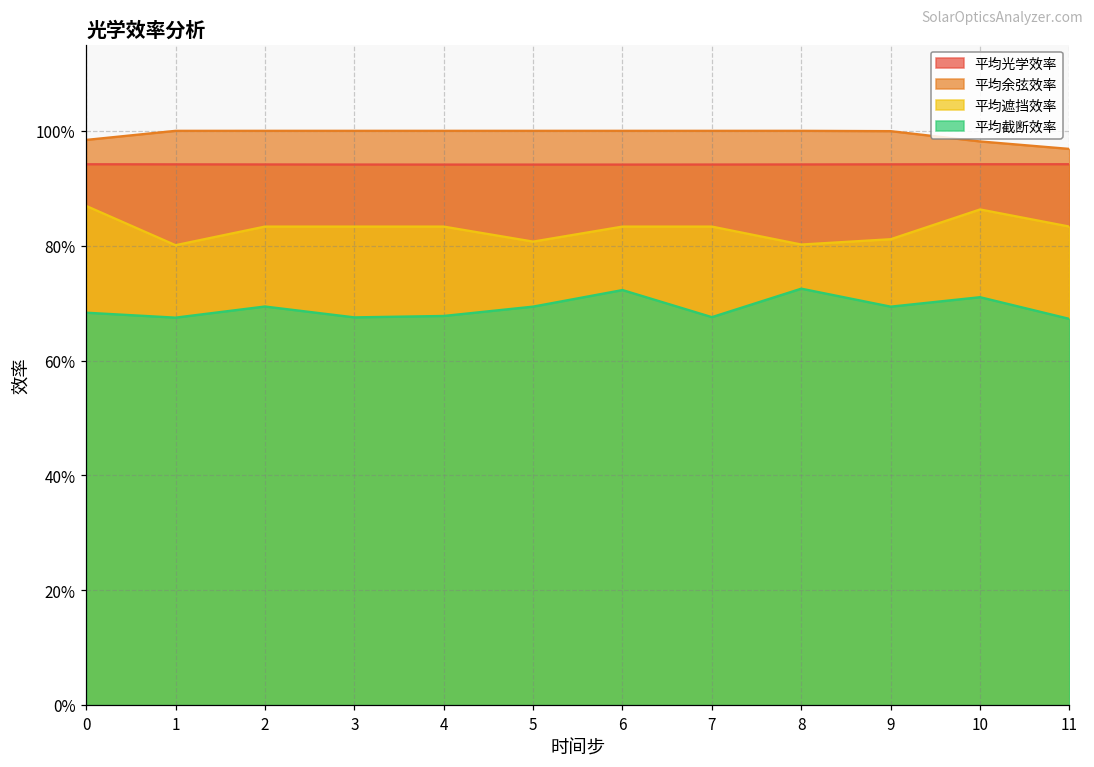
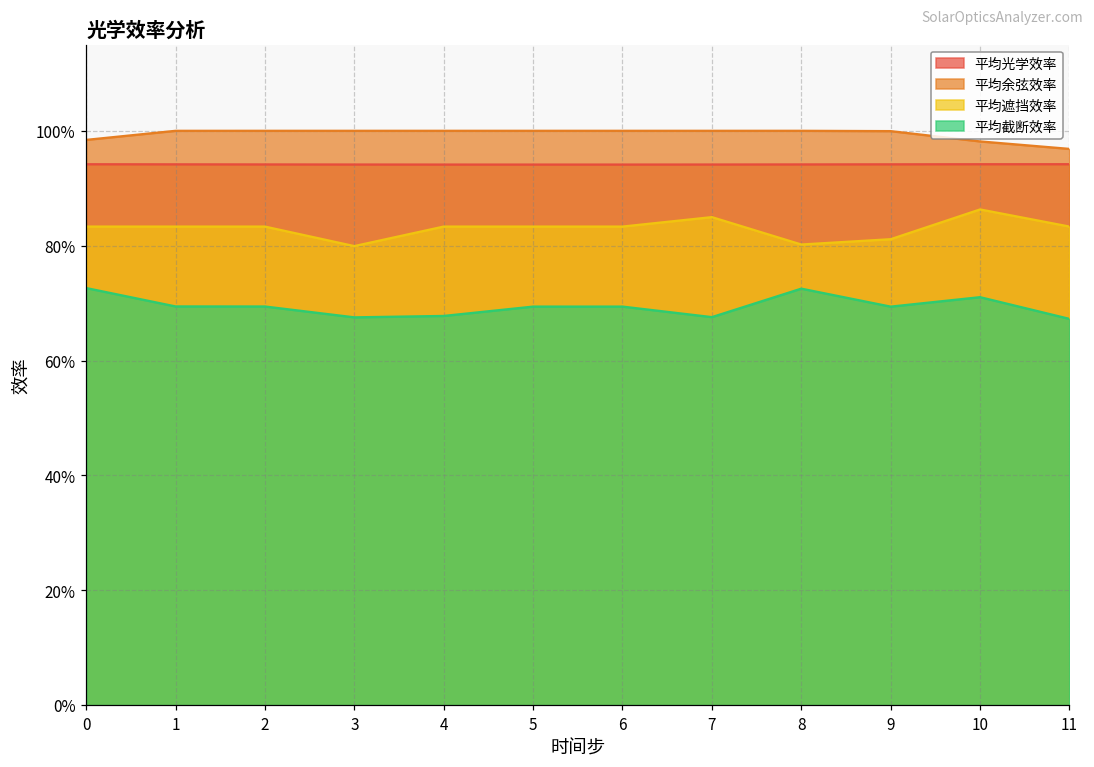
  {
    "平均遮挡效率": {
-     "0": "87%",
-     "1": "80%",
+     "0": "83%",
+     "1": "83%",
      "2": "83%",
-     "3": "83%",
+     "3": "80%",
      "4": "83%",
-     "5": "81%",
+     "5": "83%",
      "6": "83%",
-     "7": "83%",
+     "7": "85%",
      "8": "80%",
      "9": "81%",
      "10": "86%",
      "11": "83%"
    },
    "平均截断效率": {
-     "0": "68%",
-     "1": "67%",
+     "0": "73%",
+     "1": "69%",
      "2": "69%",
      "3": "68%",
      "4": "68%",
      "5": "69%",
-     "6": "72%",
+     "6": "69%",
      "7": "68%",
      "8": "73%",
      "9": "69%",
      "10": "71%",
      "11": "67%"
    }
  }
